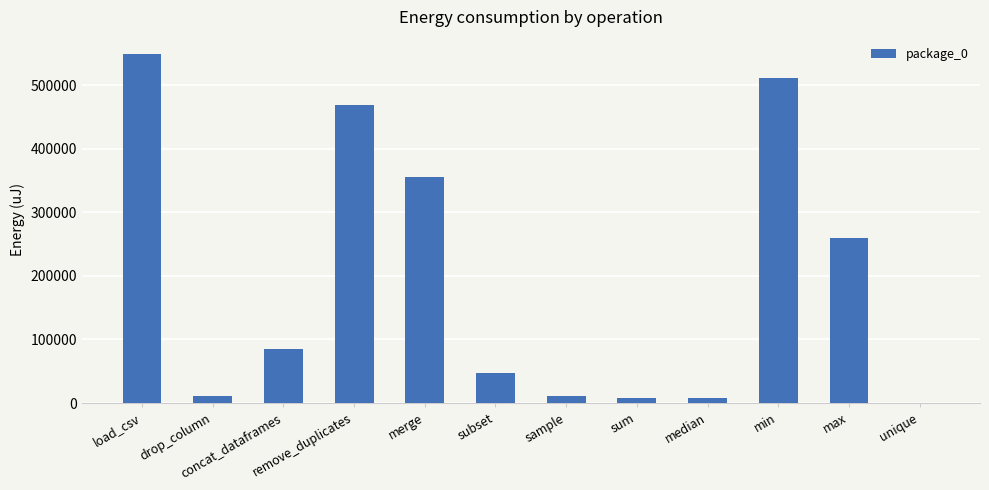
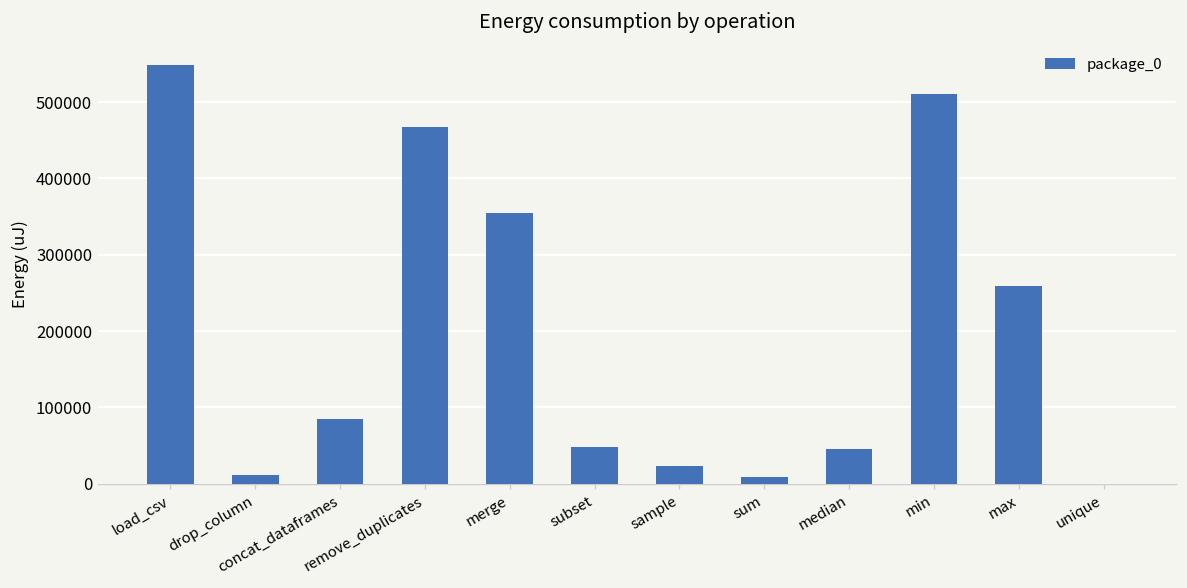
  {
    "load_csv": 550000,
    "drop_column": 10000,
    "concat_dataframes": 80000,
    "remove_duplicates": 470000,
    "merge": 360000,
    "subset": 50000,
-   "sample": 10000,
+   "sample": 20000,
    "sum": 10000,
-   "median": 10000,
+   "median": 40000,
    "min": 510000,
    "max": 260000,
    "unique": 0
  }
